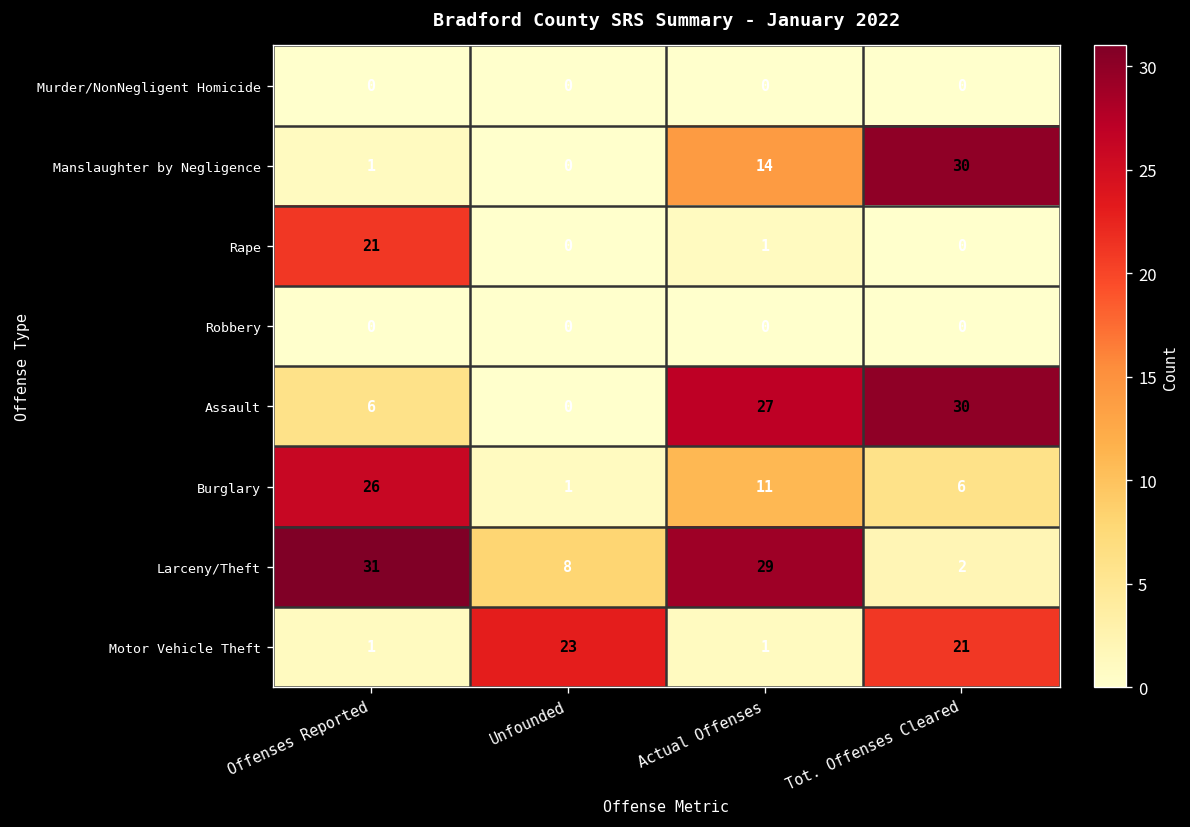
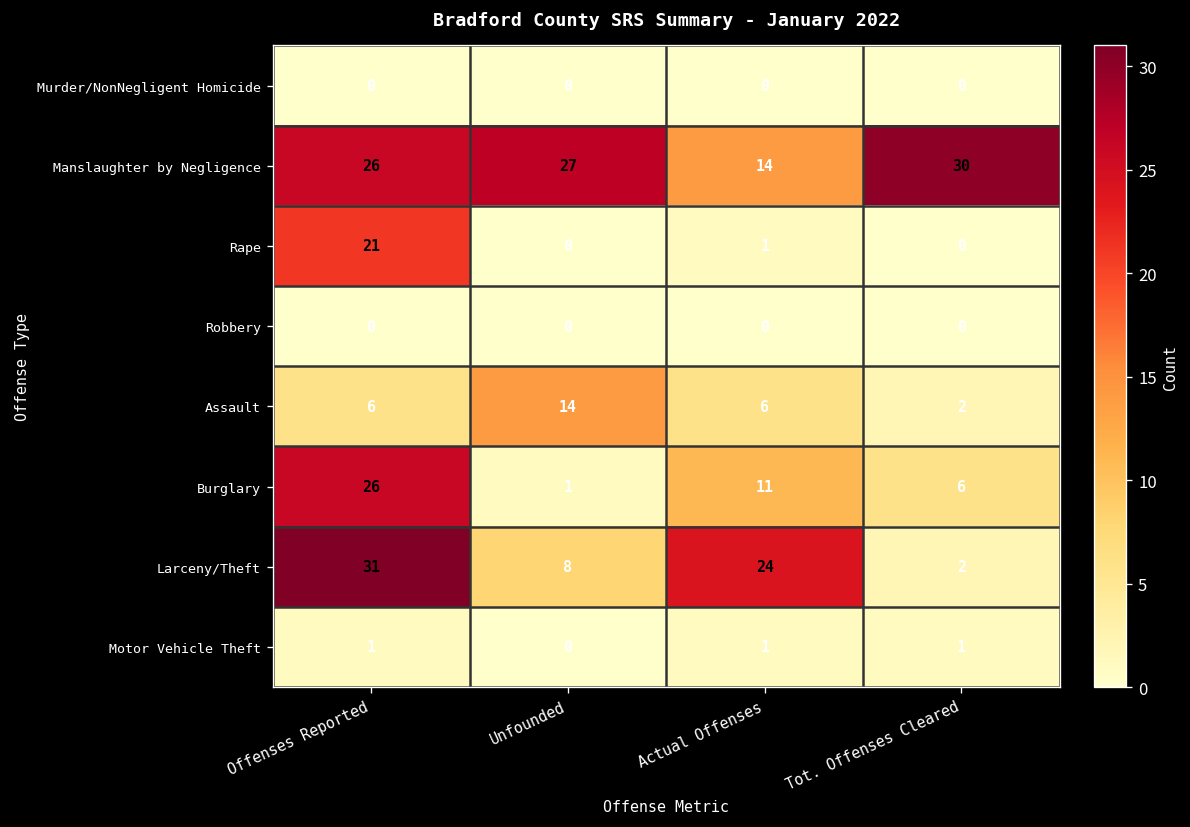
  {
    "Murder/NonNegligent Homicide": {
      "Offenses Reported": 0,
      "Unfounded": 0,
      "Actual Offenses": 0,
      "Tot. Offenses Cleared": 0
    },
    "Manslaughter by Negligence": {
-     "Offenses Reported": 1,
-     "Unfounded": 0,
+     "Offenses Reported": 26,
+     "Unfounded": 27,
      "Actual Offenses": 14,
      "Tot. Offenses Cleared": 30
    },
    "Rape": {
      "Offenses Reported": 21,
      "Unfounded": 0,
      "Actual Offenses": 1,
      "Tot. Offenses Cleared": 0
    },
    "Robbery": {
      "Offenses Reported": 0,
      "Unfounded": 0,
      "Actual Offenses": 0,
      "Tot. Offenses Cleared": 0
    },
    "Assault": {
      "Offenses Reported": 6,
-     "Unfounded": 0,
-     "Actual Offenses": 27,
-     "Tot. Offenses Cleared": 30
+     "Unfounded": 14,
+     "Actual Offenses": 6,
+     "Tot. Offenses Cleared": 2
    },
    "Burglary": {
      "Offenses Reported": 26,
      "Unfounded": 1,
      "Actual Offenses": 11,
      "Tot. Offenses Cleared": 6
    },
    "Larceny/Theft": {
      "Offenses Reported": 31,
      "Unfounded": 8,
-     "Actual Offenses": 29,
+     "Actual Offenses": 24,
      "Tot. Offenses Cleared": 2
    },
    "Motor Vehicle Theft": {
      "Offenses Reported": 1,
-     "Unfounded": 23,
+     "Unfounded": 0,
      "Actual Offenses": 1,
-     "Tot. Offenses Cleared": 21
+     "Tot. Offenses Cleared": 1
    }
  }
